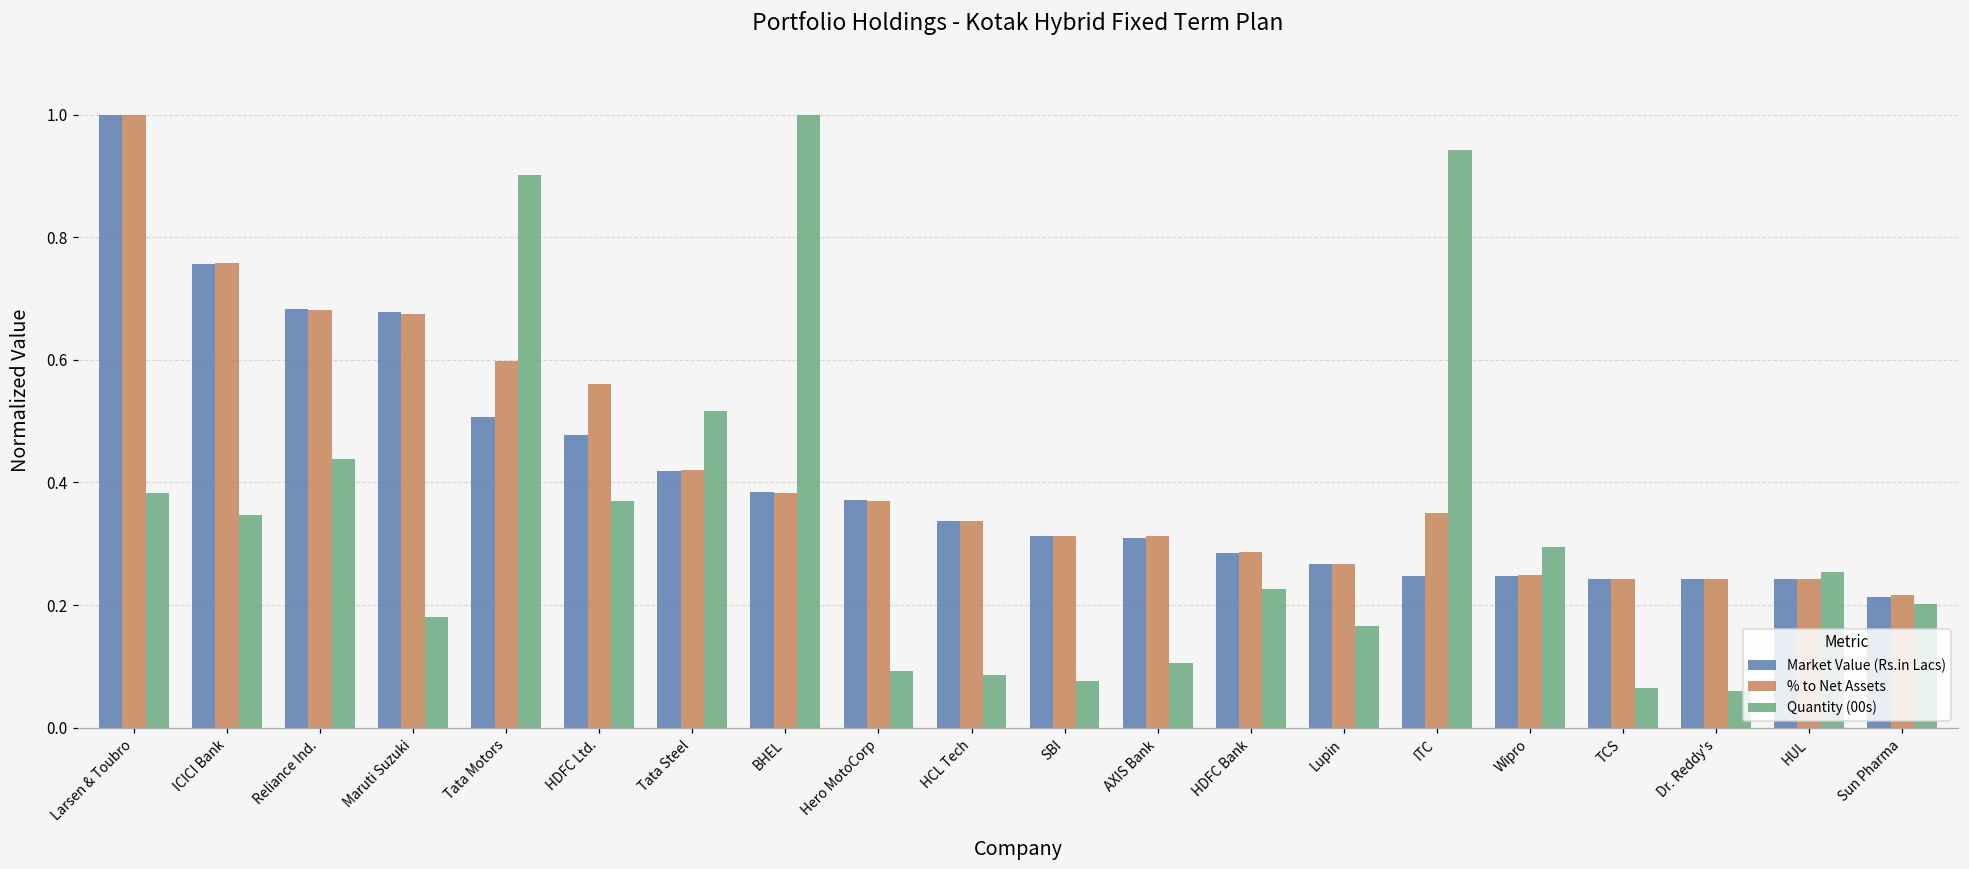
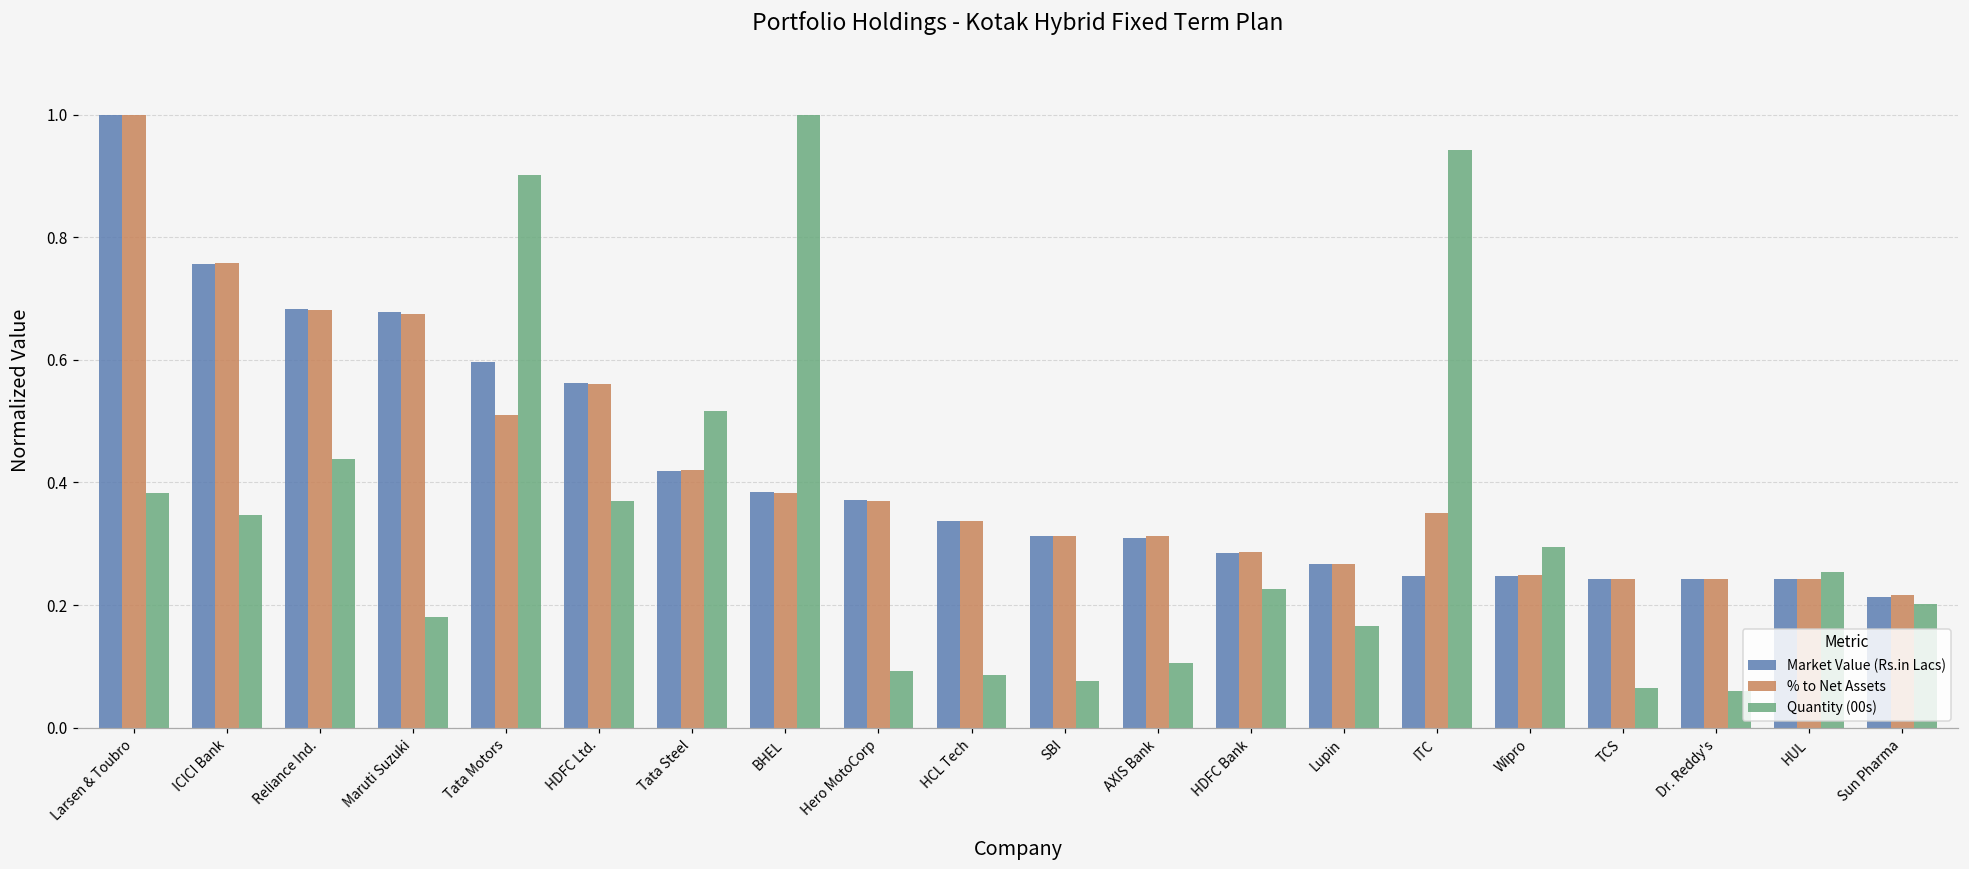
  {
    "Market Value (Rs.in Lacs)": {
      "Larsen & Toubro": 1.00,
      "ICICI Bank": 0.76,
      "Reliance Ind.": 0.68,
      "Maruti Suzuki": 0.68,
-     "Tata Motors": 0.51,
-     "HDFC Ltd.": 0.48,
+     "Tata Motors": 0.60,
+     "HDFC Ltd.": 0.56,
      "Tata Steel": 0.42,
      "BHEL": 0.38,
      "Hero MotoCorp": 0.37,
      "HCL Tech": 0.34,
      "SBI": 0.31,
      "AXIS Bank": 0.31,
      "HDFC Bank": 0.29,
      "Lupin": 0.27,
      "ITC": 0.25,
      "Wipro": 0.25,
      "TCS": 0.24,
      "Dr. Reddy's": 0.24,
      "HUL": 0.24,
      "Sun Pharma": 0.21
    },
    "% to Net Assets": {
      "Larsen & Toubro": 1.00,
      "ICICI Bank": 0.76,
      "Reliance Ind.": 0.68,
      "Maruti Suzuki": 0.68,
-     "Tata Motors": 0.60,
+     "Tata Motors": 0.51,
      "HDFC Ltd.": 0.56,
      "Tata Steel": 0.42,
      "BHEL": 0.38,
      "Hero MotoCorp": 0.37,
      "HCL Tech": 0.34,
      "SBI": 0.31,
      "AXIS Bank": 0.31,
      "HDFC Bank": 0.29,
      "Lupin": 0.27,
      "ITC": 0.35,
      "Wipro": 0.25,
      "TCS": 0.24,
      "Dr. Reddy's": 0.24,
      "HUL": 0.24,
      "Sun Pharma": 0.22
    },
    "Quantity (00s)": {
      "Larsen & Toubro": 0.38,
      "ICICI Bank": 0.35,
      "Reliance Ind.": 0.44,
      "Maruti Suzuki": 0.18,
      "Tata Motors": 0.90,
      "HDFC Ltd.": 0.37,
      "Tata Steel": 0.52,
      "BHEL": 1.00,
      "Hero MotoCorp": 0.09,
      "HCL Tech": 0.09,
      "SBI": 0.08,
      "AXIS Bank": 0.11,
      "HDFC Bank": 0.23,
      "Lupin": 0.17,
      "ITC": 0.94,
      "Wipro": 0.30,
      "TCS": 0.07,
      "Dr. Reddy's": 0.06,
      "HUL": 0.25,
      "Sun Pharma": 0.20
    }
  }
